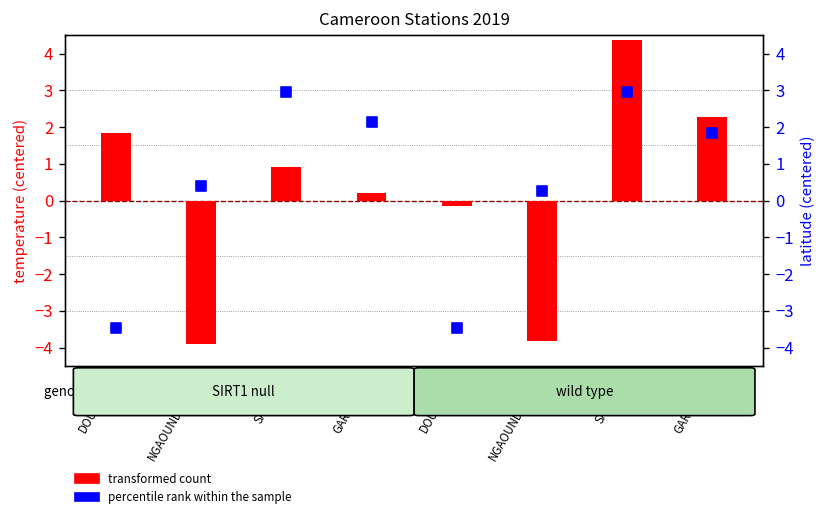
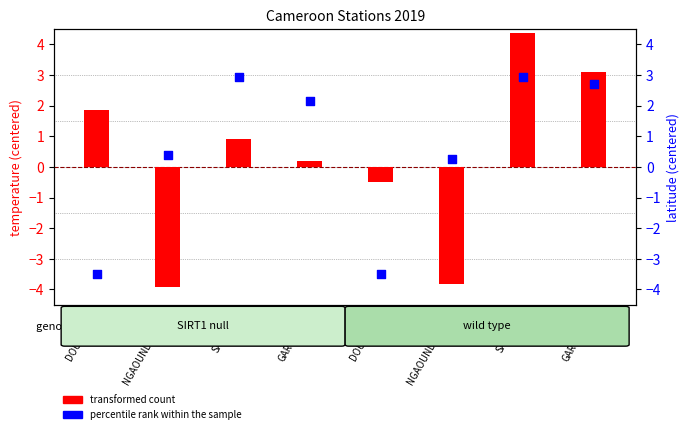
  {
    "transformed count": {
      "DOUALA_1": 1.9,
      "NGAOUNDERE_1": -3.9,
      "SALAK_1": 0.9,
      "GAROUA_1": 0.2,
-     "DOUALA_6": -0.1,
+     "DOUALA_6": -0.5,
      "NGAOUNDERE_6": -3.8,
      "SALAK_6": 4.4,
-     "GAROUA_6": 2.3
+     "GAROUA_6": 3.1
    },
    "percentile rank within the sample": {
-     "GAROUA_6": 1.8
+     "GAROUA_6": 2.7
    }
  }
